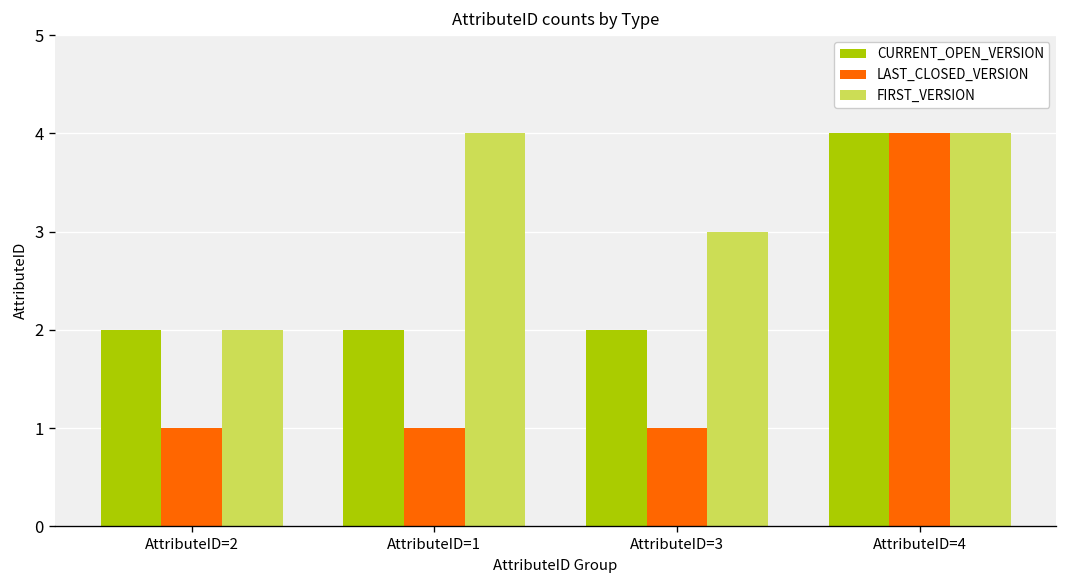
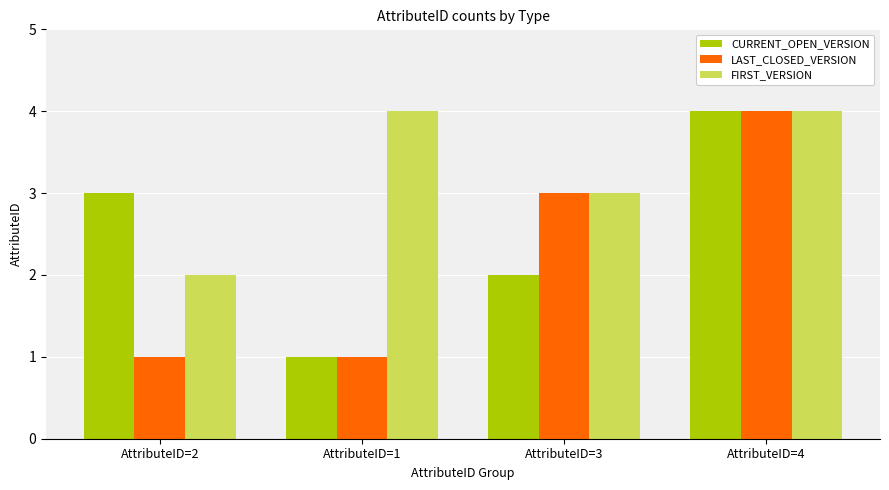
  {
    "CURRENT_OPEN_VERSION": {
-     "AttributeID=2": 2,
-     "AttributeID=1": 2,
+     "AttributeID=2": 3,
+     "AttributeID=1": 1,
      "AttributeID=3": 2,
      "AttributeID=4": 4
    },
    "LAST_CLOSED_VERSION": {
      "AttributeID=2": 1,
      "AttributeID=1": 1,
-     "AttributeID=3": 1,
+     "AttributeID=3": 3,
      "AttributeID=4": 4
    },
    "FIRST_VERSION": {
      "AttributeID=2": 2,
      "AttributeID=1": 4,
      "AttributeID=3": 3,
      "AttributeID=4": 4
    }
  }
